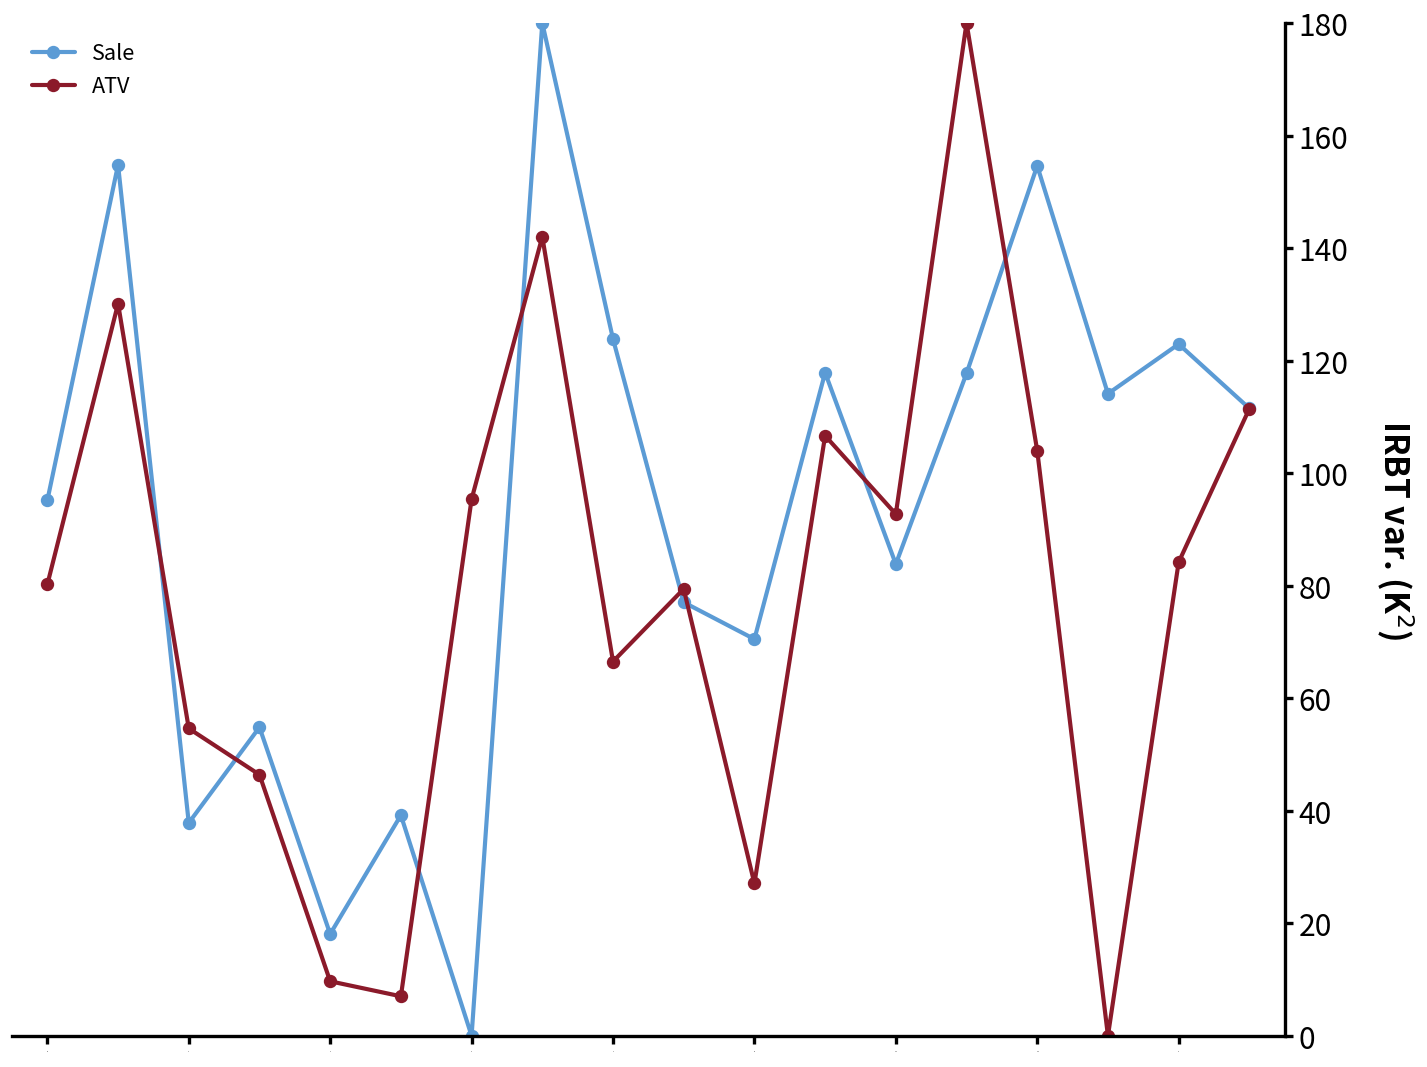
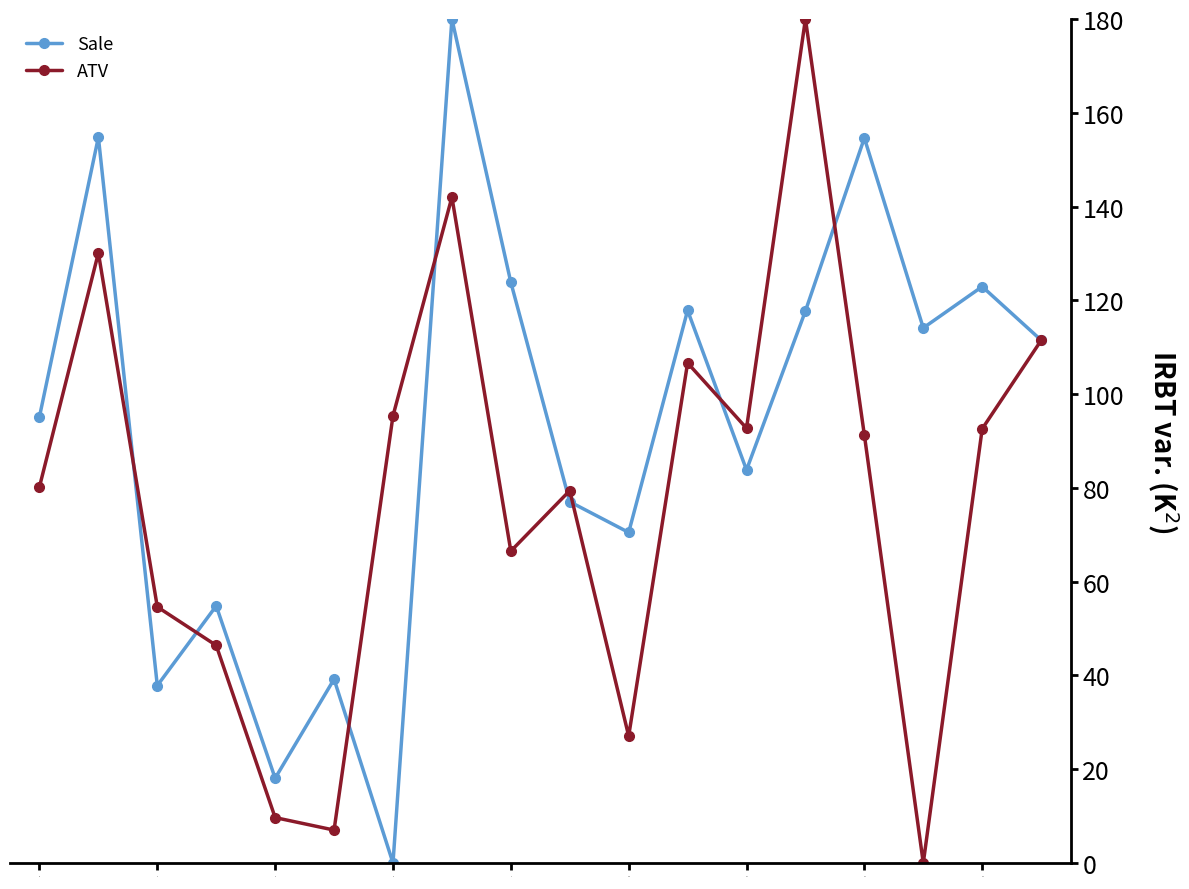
  {
    "Sale": {
      "0": 95,
      "2": 38,
      "4": 18,
      "6": 0,
      "8": 124,
      "10": 70,
      "12": 84,
      "14": 155,
      "16": 123
    },
    "ATV": {
      "0": 80,
      "2": 55,
      "4": 10,
      "6": 95,
      "8": 67,
      "10": 27,
      "12": 93,
-     "14": 104,
-     "16": 84
+     "14": 91,
+     "16": 93
    }
  }
